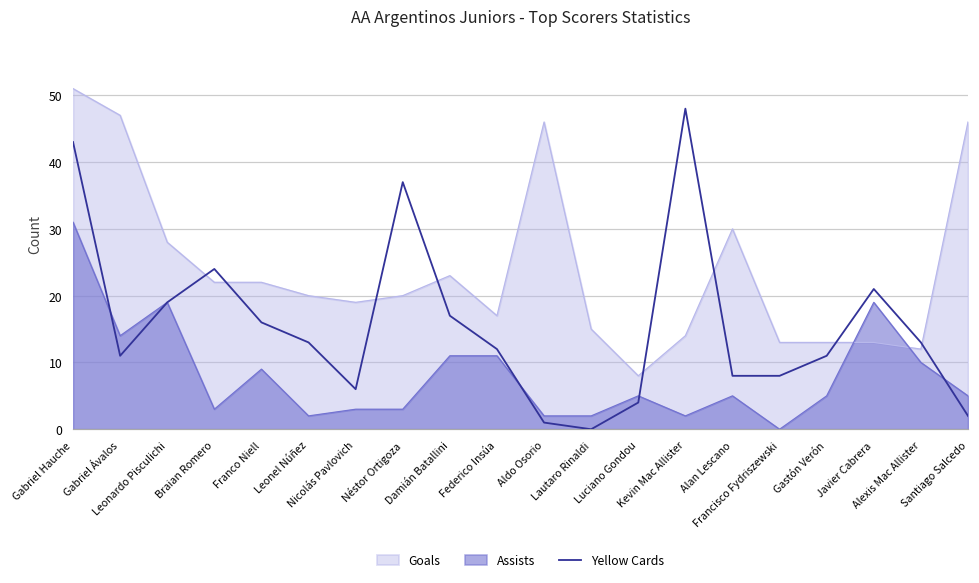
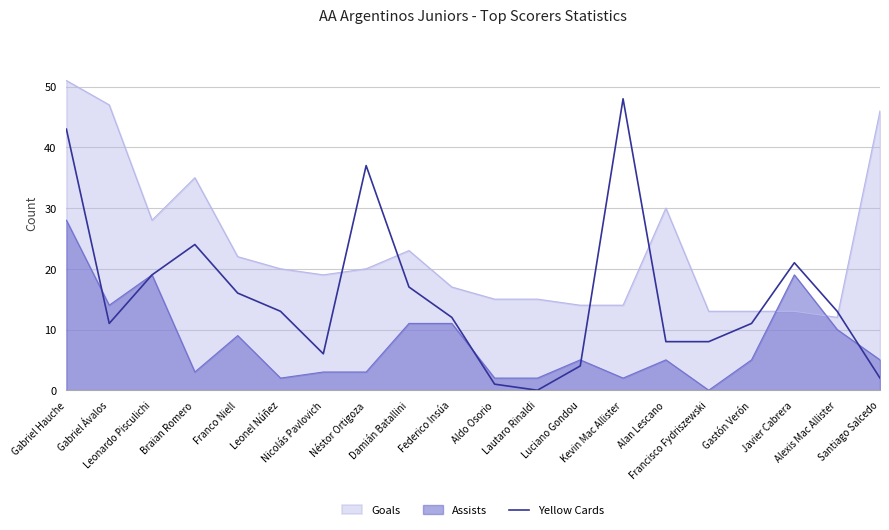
  {
    "Goals": {
      "Gabriel Hauche": 51,
      "Gabriel Ávalos": 47,
      "Leonardo Pisculichi": 28,
-     "Braian Romero": 22,
+     "Braian Romero": 35,
      "Franco Niell": 22,
      "Leonel Núñez": 20,
      "Nicolás Pavlovich": 19,
      "Néstor Ortigoza": 20,
      "Damián Batallini": 23,
      "Federico Insúa": 17,
-     "Aldo Osorio": 46,
+     "Aldo Osorio": 15,
      "Lautaro Rinaldi": 15,
-     "Luciano Gondou": 8,
+     "Luciano Gondou": 14,
      "Kevin Mac Allister": 14,
      "Alan Lescano": 30,
      "Francisco Fydriszewski": 13,
      "Gastón Verón": 13,
      "Javier Cabrera": 13,
      "Alexis Mac Allister": 12,
      "Santiago Salcedo": 46
    },
    "Assists": {
-     "Gabriel Hauche": 31,
+     "Gabriel Hauche": 28,
      "Gabriel Ávalos": 14,
      "Braian Romero": 3,
      "Franco Niell": 9,
      "Leonel Núñez": 2,
      "Nicolás Pavlovich": 3,
      "Néstor Ortigoza": 3,
      "Damián Batallini": 11,
      "Federico Insúa": 11,
      "Aldo Osorio": 2,
      "Lautaro Rinaldi": 2,
      "Luciano Gondou": 5,
      "Kevin Mac Allister": 2,
      "Alan Lescano": 5,
      "Francisco Fydriszewski": 0,
      "Gastón Verón": 5,
      "Javier Cabrera": 19,
      "Alexis Mac Allister": 10,
      "Santiago Salcedo": 5
    },
    "Yellow Cards": {
      "Gabriel Hauche": 43,
      "Gabriel Ávalos": 11,
      "Braian Romero": 24,
      "Franco Niell": 16,
      "Leonel Núñez": 13,
      "Nicolás Pavlovich": 6,
      "Néstor Ortigoza": 37,
      "Damián Batallini": 17,
      "Federico Insúa": 12,
      "Aldo Osorio": 1,
      "Lautaro Rinaldi": 0,
      "Luciano Gondou": 4,
      "Kevin Mac Allister": 48,
      "Alan Lescano": 8,
      "Francisco Fydriszewski": 8,
      "Gastón Verón": 11,
      "Javier Cabrera": 21,
      "Alexis Mac Allister": 13,
      "Santiago Salcedo": 2
    }
  }
